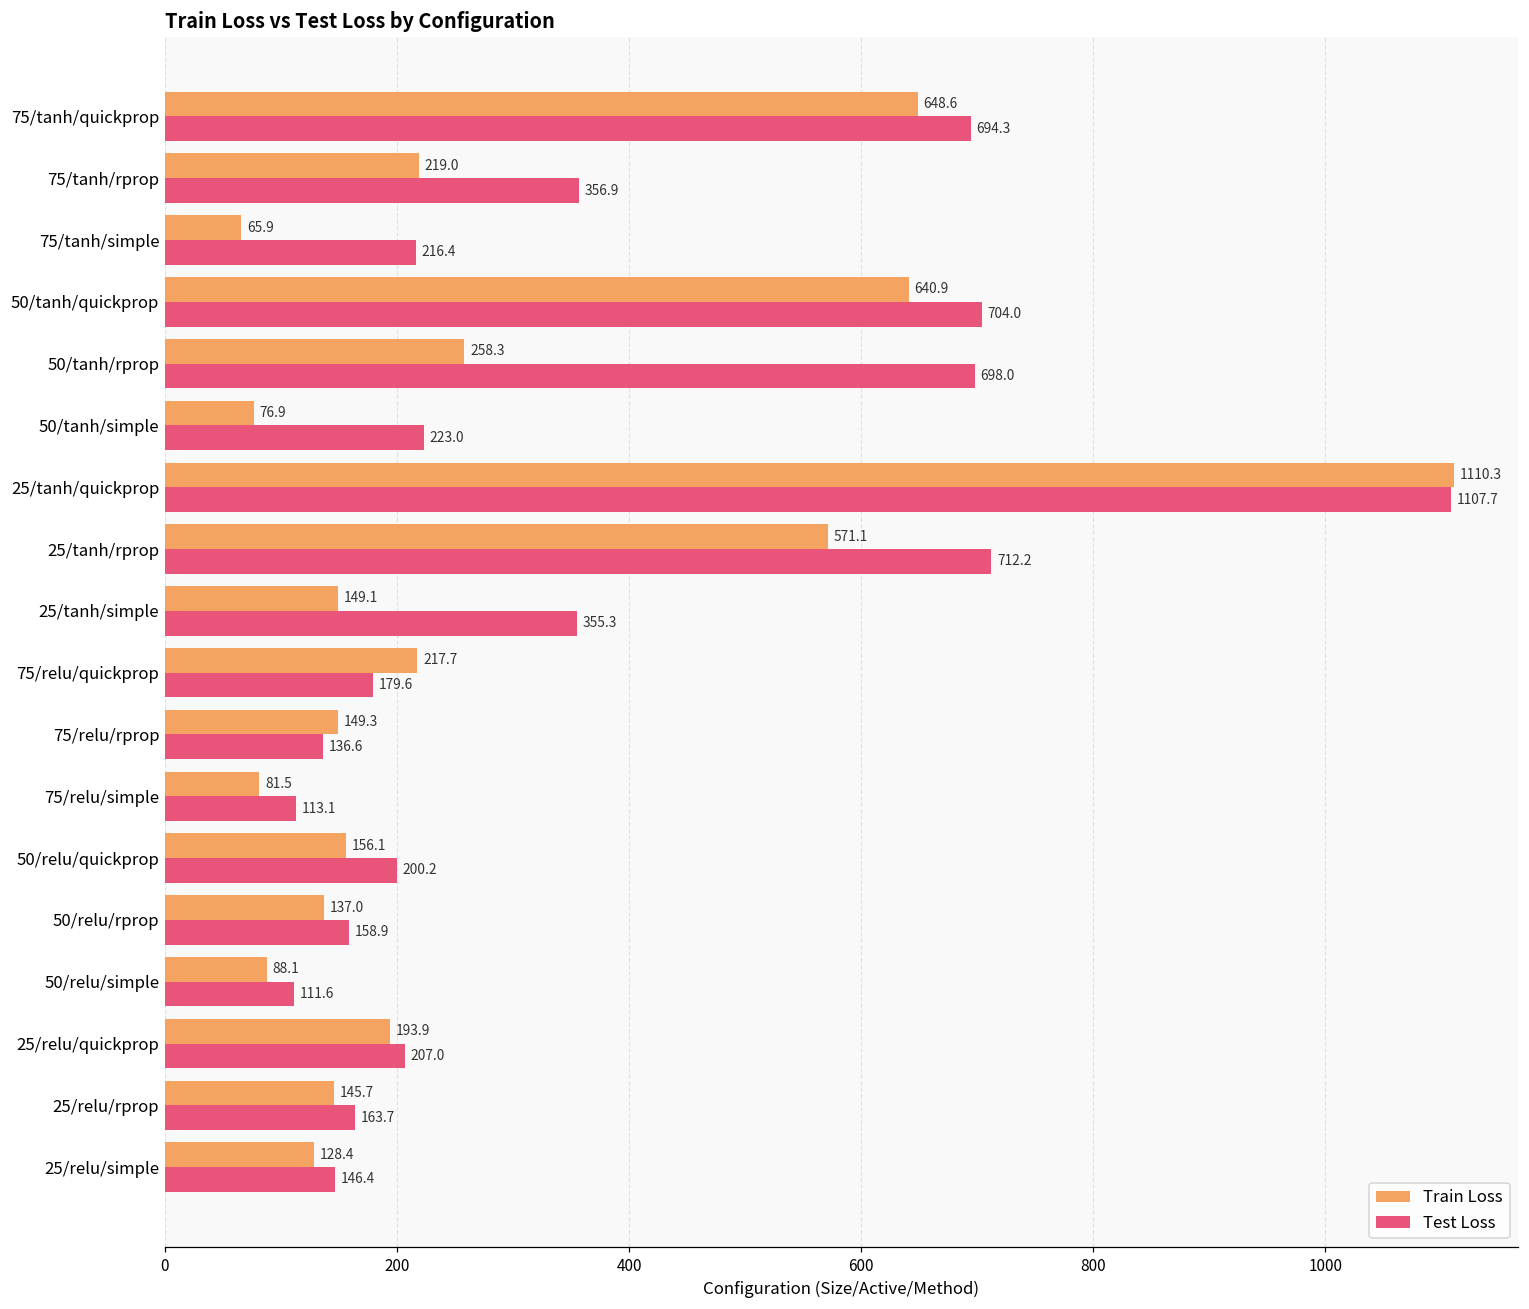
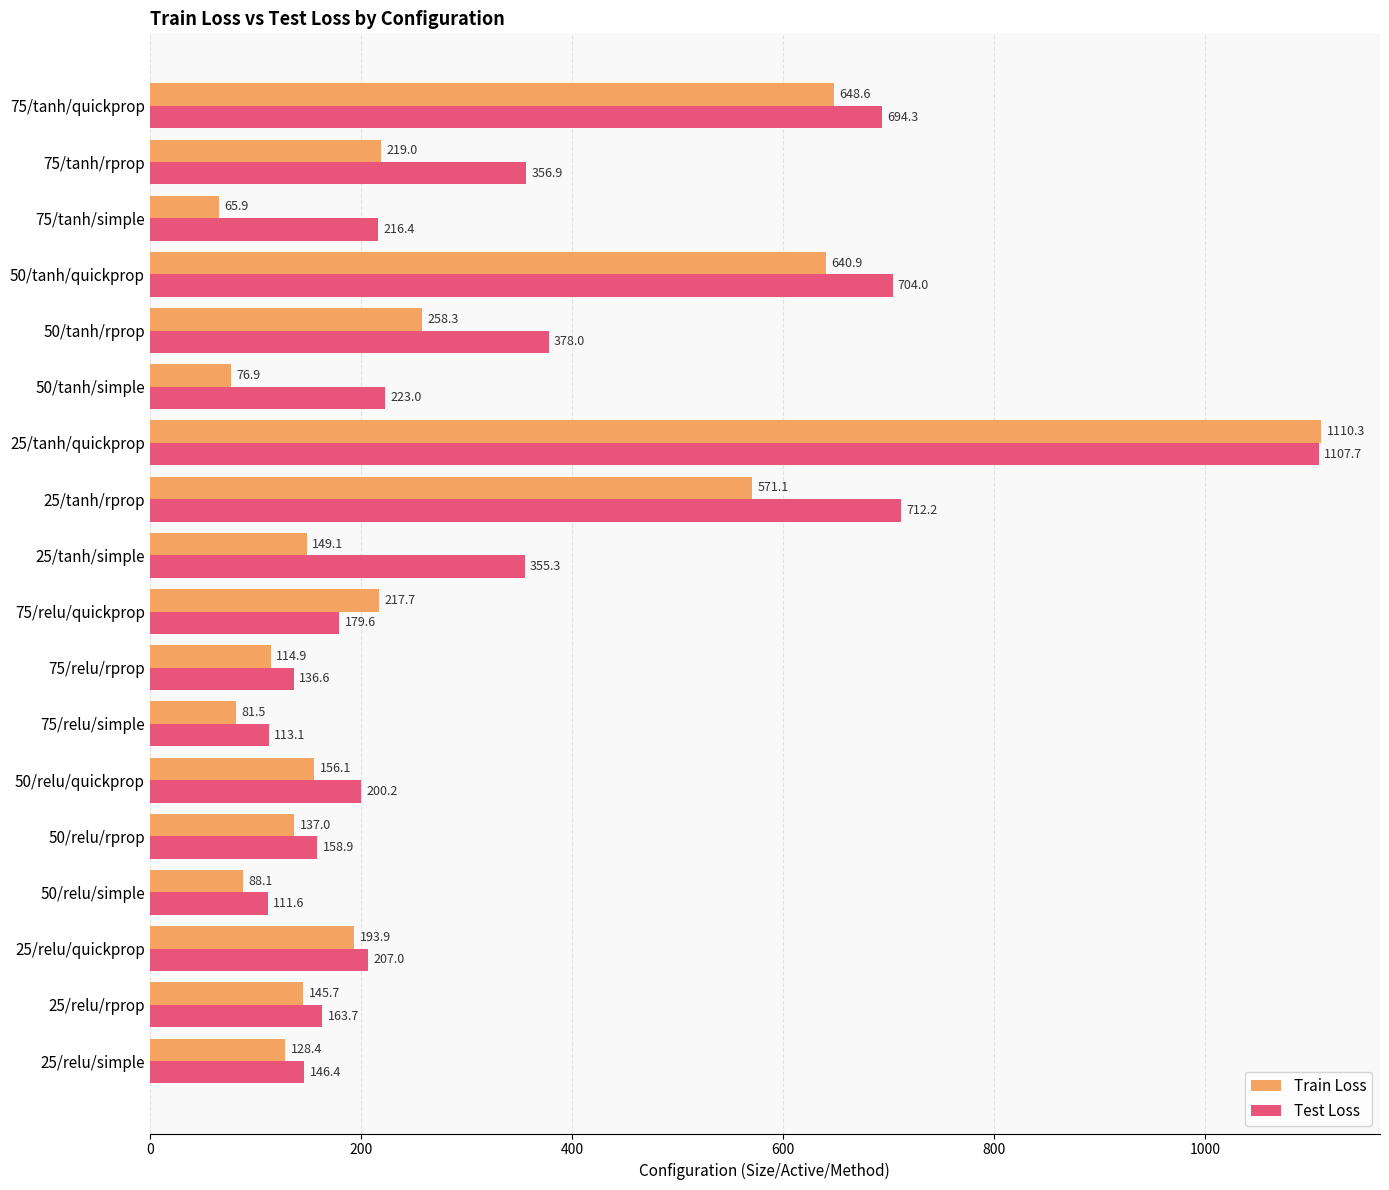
  {
    "Train Loss": {
      "75/tanh/quickprop": 648.6,
      "75/tanh/rprop": 219.0,
      "75/tanh/simple": 65.9,
      "50/tanh/quickprop": 640.9,
      "50/tanh/rprop": 258.3,
      "50/tanh/simple": 76.9,
      "25/tanh/quickprop": 1110.3,
      "25/tanh/rprop": 571.1,
      "25/tanh/simple": 149.1,
      "75/relu/quickprop": 217.7,
-     "75/relu/rprop": 149.3,
+     "75/relu/rprop": 114.9,
      "75/relu/simple": 81.5,
      "50/relu/quickprop": 156.1,
      "50/relu/rprop": 137.0,
      "50/relu/simple": 88.1,
      "25/relu/quickprop": 193.9,
      "25/relu/rprop": 145.7,
      "25/relu/simple": 128.4
    },
    "Test Loss": {
      "75/tanh/quickprop": 694.3,
      "75/tanh/rprop": 356.9,
      "75/tanh/simple": 216.4,
      "50/tanh/quickprop": 704.0,
-     "50/tanh/rprop": 698.0,
+     "50/tanh/rprop": 378.0,
      "50/tanh/simple": 223.0,
      "25/tanh/quickprop": 1107.7,
      "25/tanh/rprop": 712.2,
      "25/tanh/simple": 355.3,
      "75/relu/quickprop": 179.6,
      "75/relu/rprop": 136.6,
      "75/relu/simple": 113.1,
      "50/relu/quickprop": 200.2,
      "50/relu/rprop": 158.9,
      "50/relu/simple": 111.6,
      "25/relu/quickprop": 207.0,
      "25/relu/rprop": 163.7,
      "25/relu/simple": 146.4
    }
  }
